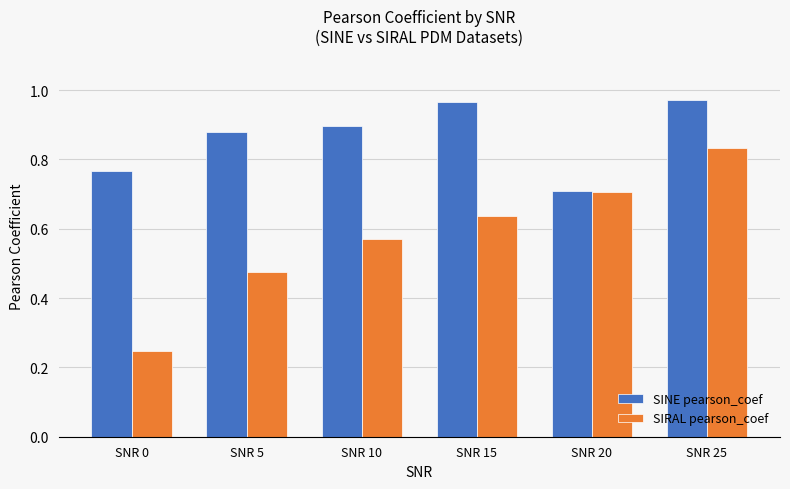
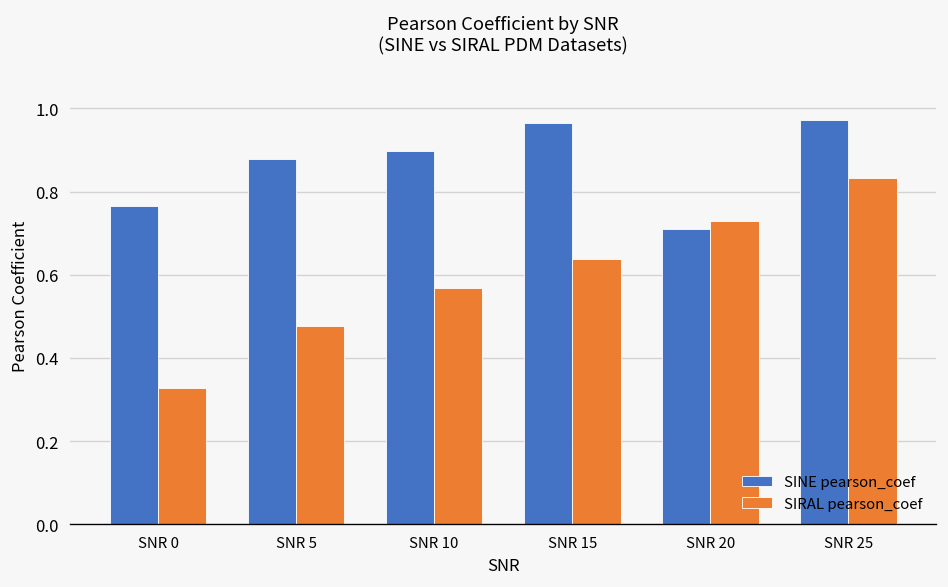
  {
    "SINE pearson_coef": {
      "SNR 0": 0.77,
      "SNR 5": 0.88,
      "SNR 10": 0.90,
      "SNR 15": 0.97,
      "SNR 20": 0.71,
      "SNR 25": 0.97
    },
    "SIRAL pearson_coef": {
-     "SNR 0": 0.25,
+     "SNR 0": 0.33,
      "SNR 5": 0.48,
      "SNR 10": 0.57,
      "SNR 15": 0.64,
-     "SNR 20": 0.70,
+     "SNR 20": 0.73,
      "SNR 25": 0.83
    }
  }
